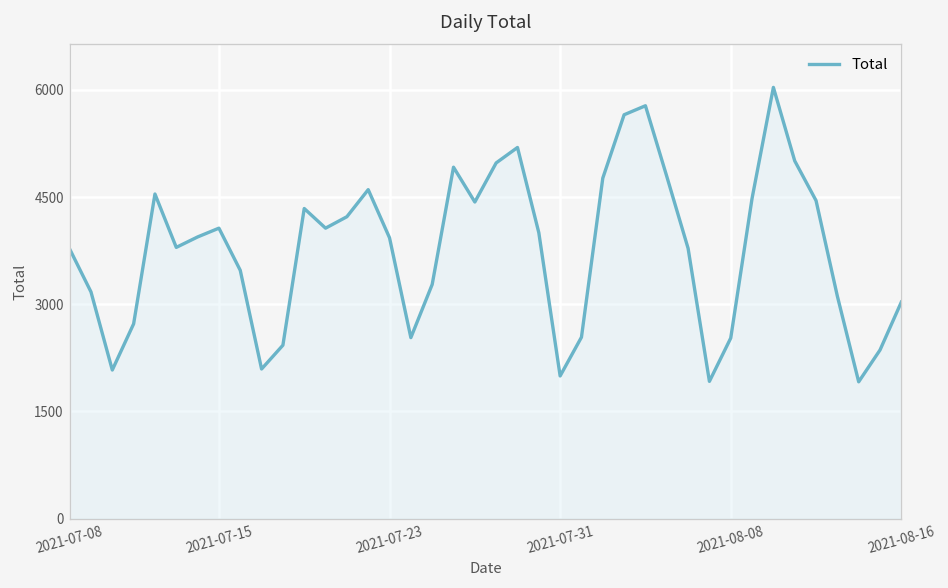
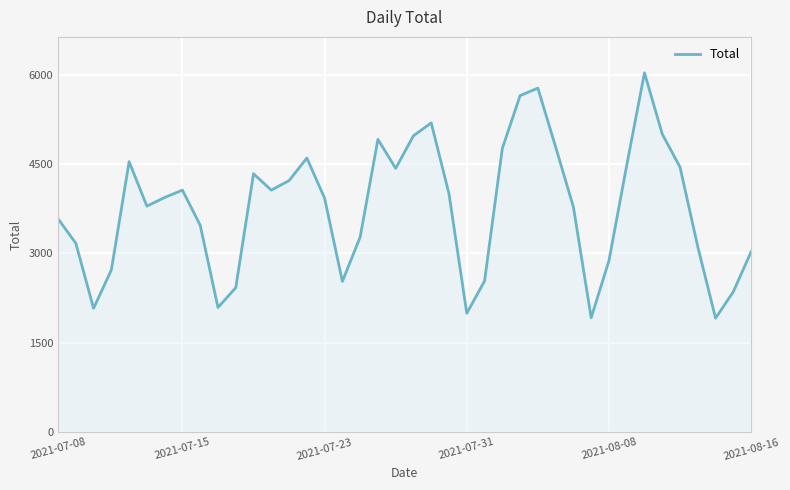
  {
-   "2021-07-08": 3800,
+   "2021-07-08": 3600,
    "2021-07-15": 4100,
    "2021-07-23": 3900,
    "2021-07-31": 2000,
-   "2021-08-08": 2500,
+   "2021-08-08": 2900,
    "2021-08-16": 3000
  }
